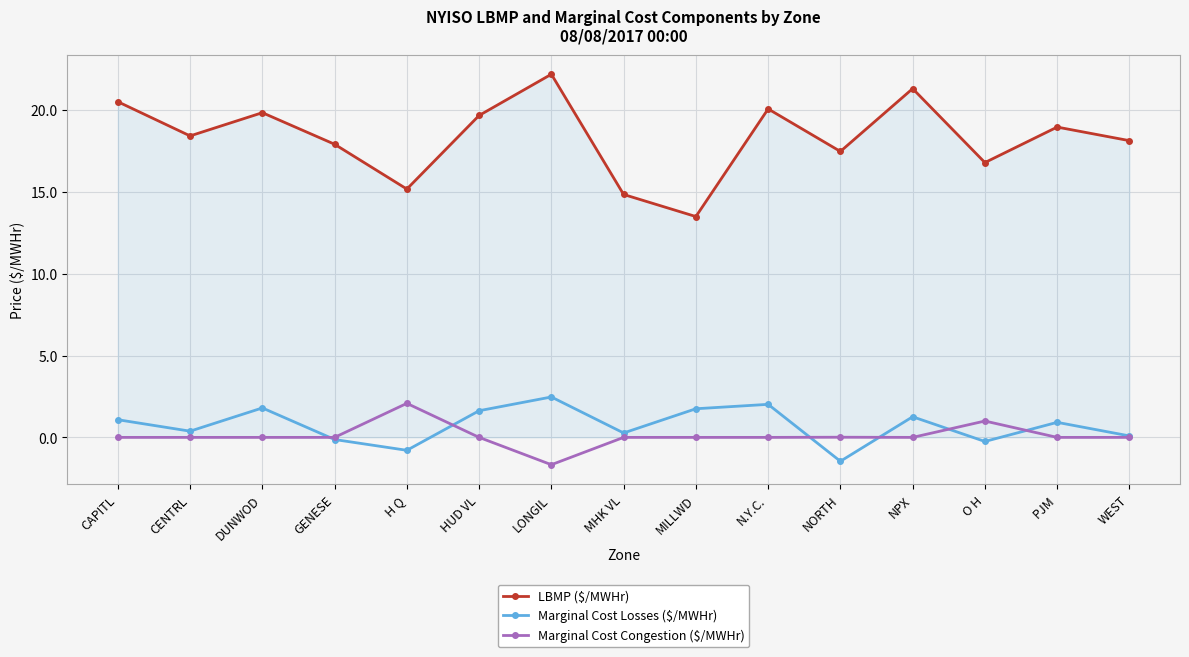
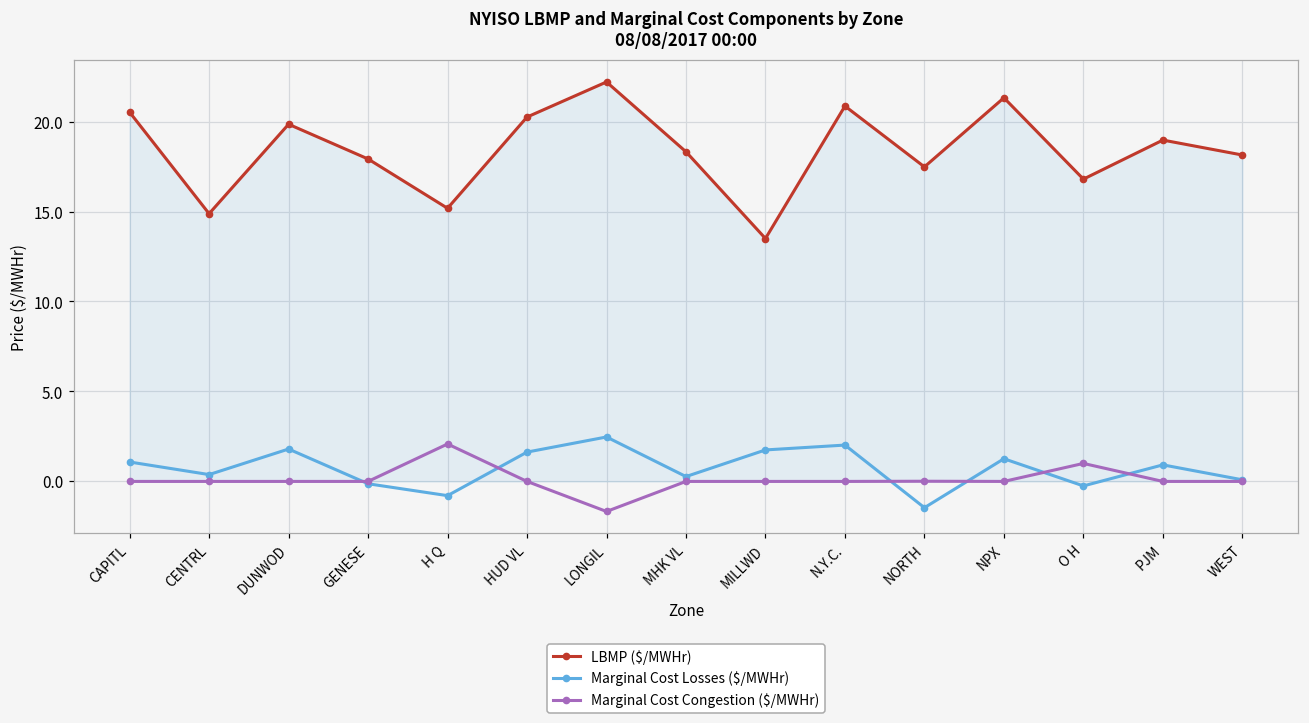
  {
    "LBMP ($/MWHr)": {
      "CAPITL": 20.5,
-     "CENTRL": 18.4,
+     "CENTRL": 14.9,
      "DUNWOD": 19.9,
      "GENESE": 17.9,
      "H Q": 15.2,
-     "HUD VL": 19.7,
+     "HUD VL": 20.3,
      "LONGIL": 22.2,
-     "MHK VL": 14.9,
+     "MHK VL": 18.3,
      "MILLWD": 13.5,
-     "N.Y.C.": 20.1,
+     "N.Y.C.": 20.9,
      "NORTH": 17.5,
      "NPX": 21.3,
      "O H": 16.8,
      "PJM": 19.0,
      "WEST": 18.1
    },
    "Marginal Cost Losses ($/MWHr)": {
      "CAPITL": 1.1,
      "CENTRL": 0.4,
      "DUNWOD": 1.8,
      "H Q": -0.8,
      "HUD VL": 1.6,
      "LONGIL": 2.5,
      "MHK VL": 0.3,
      "MILLWD": 1.8,
      "N.Y.C.": 2.0,
      "NORTH": -1.5,
      "NPX": 1.3,
      "O H": -0.3,
      "PJM": 0.9
    },
    "Marginal Cost Congestion ($/MWHr)": {
      "CAPITL": 0.0,
      "CENTRL": 0.0,
      "DUNWOD": 0.0,
      "H Q": 2.1,
      "HUD VL": 0.0,
      "LONGIL": -1.7,
      "MHK VL": 0.0,
      "MILLWD": 0.0,
      "N.Y.C.": 0.0,
      "NORTH": 0.0,
      "NPX": 0.0,
      "O H": 1.0,
      "PJM": 0.0
    }
  }
